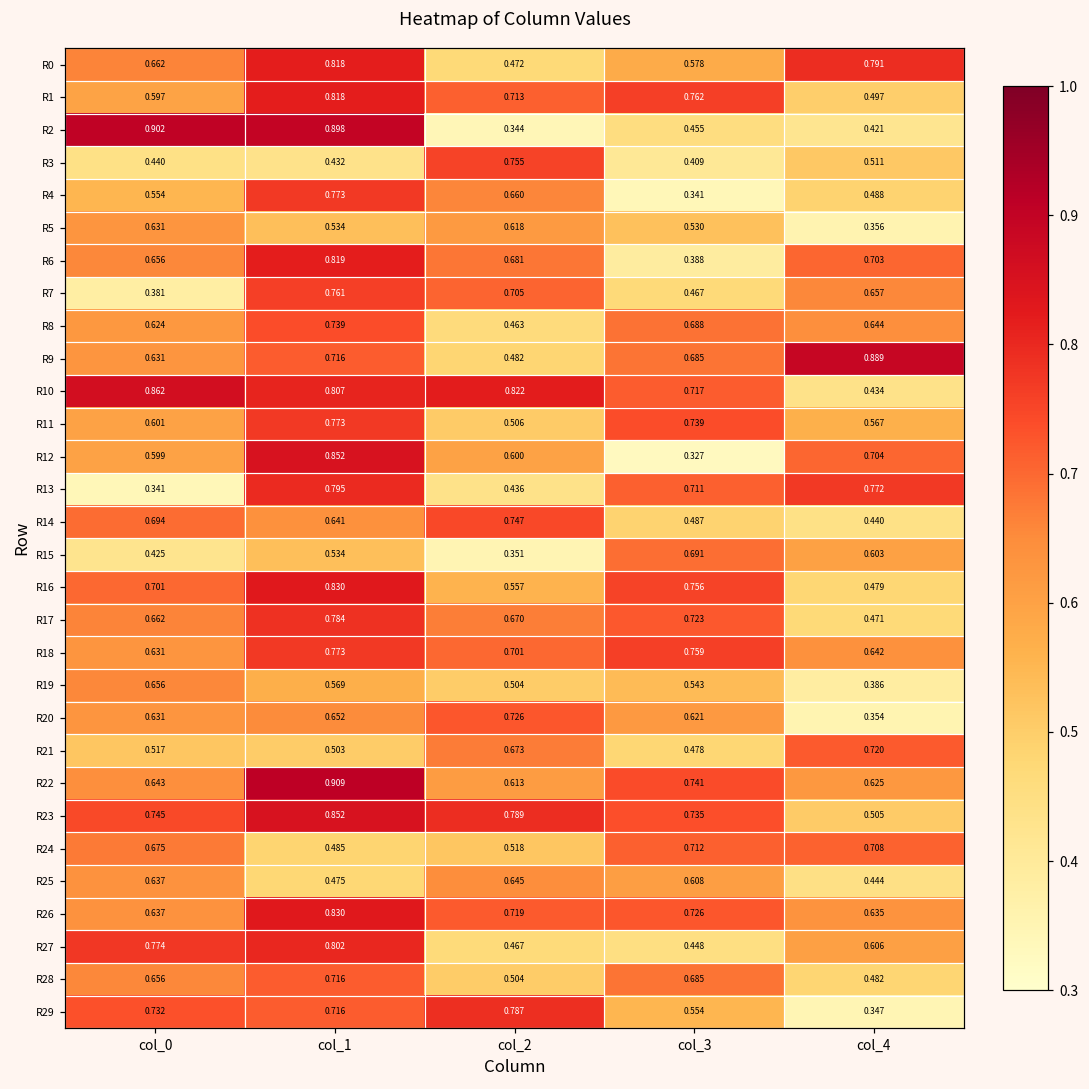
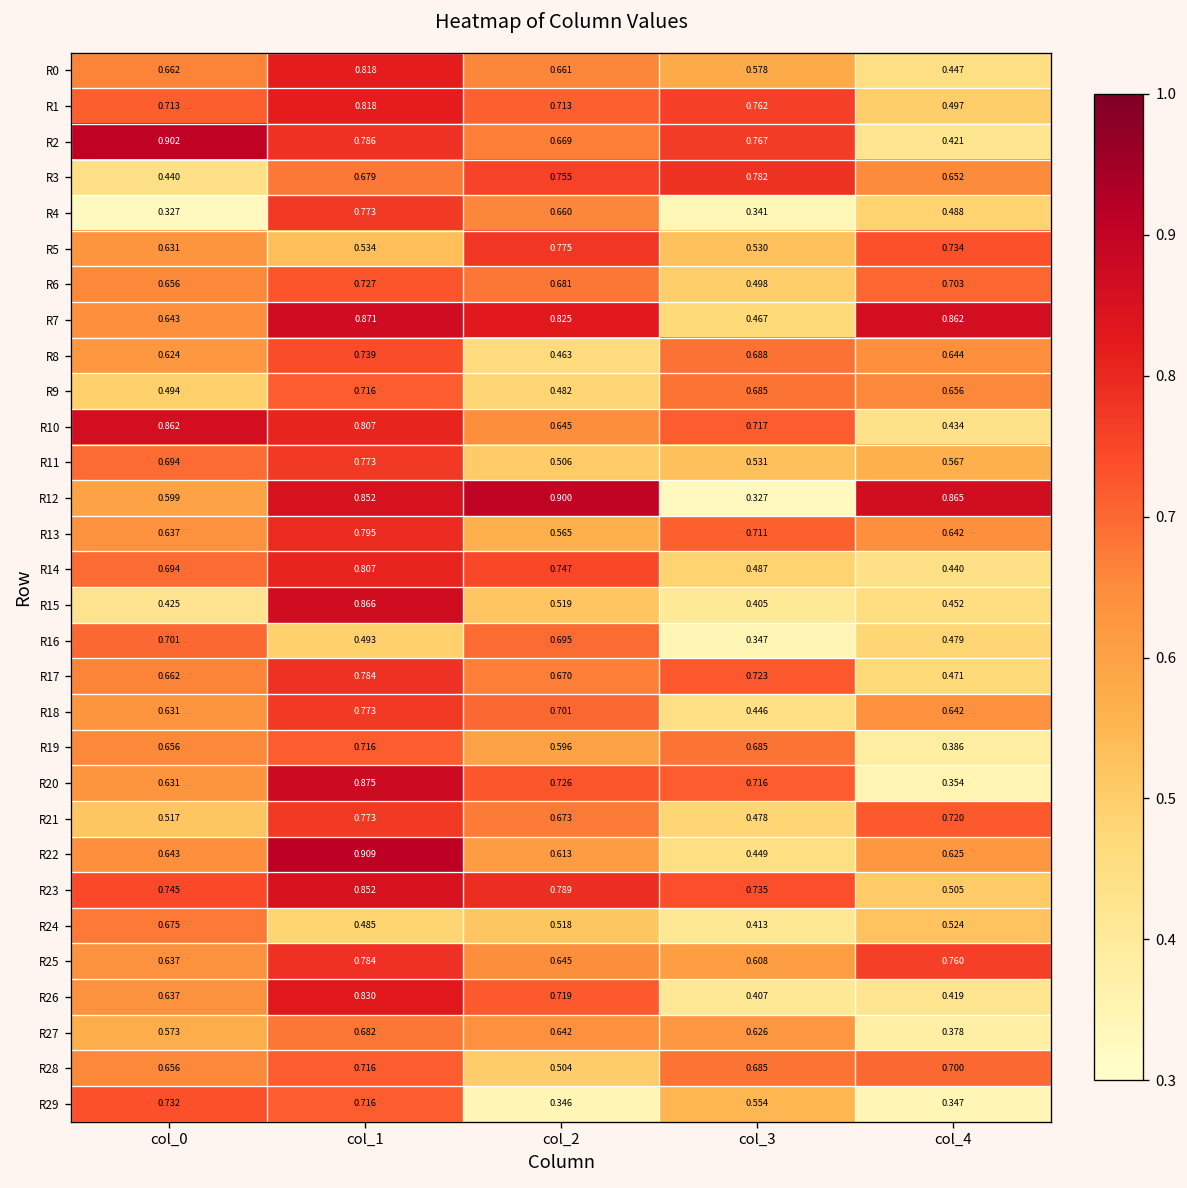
  {
    "R0": {
      "col_0": 0.662,
      "col_1": 0.818,
-     "col_2": 0.472,
+     "col_2": 0.661,
      "col_3": 0.578,
-     "col_4": 0.791
+     "col_4": 0.447
    },
    "R1": {
-     "col_0": 0.597,
+     "col_0": 0.713,
      "col_1": 0.818,
      "col_2": 0.713,
      "col_3": 0.762,
      "col_4": 0.497
    },
    "R2": {
      "col_0": 0.902,
-     "col_1": 0.898,
-     "col_2": 0.344,
-     "col_3": 0.455,
+     "col_1": 0.786,
+     "col_2": 0.669,
+     "col_3": 0.767,
      "col_4": 0.421
    },
    "R3": {
      "col_0": 0.440,
-     "col_1": 0.432,
+     "col_1": 0.679,
      "col_2": 0.755,
-     "col_3": 0.409,
-     "col_4": 0.511
+     "col_3": 0.782,
+     "col_4": 0.652
    },
    "R4": {
-     "col_0": 0.554,
+     "col_0": 0.327,
      "col_1": 0.773,
      "col_2": 0.660,
      "col_3": 0.341,
      "col_4": 0.488
    },
    "R5": {
      "col_0": 0.631,
      "col_1": 0.534,
-     "col_2": 0.618,
+     "col_2": 0.775,
      "col_3": 0.530,
-     "col_4": 0.356
+     "col_4": 0.734
    },
    "R6": {
      "col_0": 0.656,
-     "col_1": 0.819,
+     "col_1": 0.727,
      "col_2": 0.681,
-     "col_3": 0.388,
+     "col_3": 0.498,
      "col_4": 0.703
    },
    "R7": {
-     "col_0": 0.381,
-     "col_1": 0.761,
-     "col_2": 0.705,
+     "col_0": 0.643,
+     "col_1": 0.871,
+     "col_2": 0.825,
      "col_3": 0.467,
-     "col_4": 0.657
+     "col_4": 0.862
    },
    "R8": {
      "col_0": 0.624,
      "col_1": 0.739,
      "col_2": 0.463,
      "col_3": 0.688,
      "col_4": 0.644
    },
    "R9": {
-     "col_0": 0.631,
+     "col_0": 0.494,
      "col_1": 0.716,
      "col_2": 0.482,
      "col_3": 0.685,
-     "col_4": 0.889
+     "col_4": 0.656
    },
    "R10": {
      "col_0": 0.862,
      "col_1": 0.807,
-     "col_2": 0.822,
+     "col_2": 0.645,
      "col_3": 0.717,
      "col_4": 0.434
    },
    "R11": {
-     "col_0": 0.601,
+     "col_0": 0.694,
      "col_1": 0.773,
      "col_2": 0.506,
-     "col_3": 0.739,
+     "col_3": 0.531,
      "col_4": 0.567
    },
    "R12": {
      "col_0": 0.599,
      "col_1": 0.852,
-     "col_2": 0.600,
+     "col_2": 0.900,
      "col_3": 0.327,
-     "col_4": 0.704
+     "col_4": 0.865
    },
    "R13": {
-     "col_0": 0.341,
+     "col_0": 0.637,
      "col_1": 0.795,
-     "col_2": 0.436,
+     "col_2": 0.565,
      "col_3": 0.711,
-     "col_4": 0.772
+     "col_4": 0.642
    },
    "R14": {
      "col_0": 0.694,
-     "col_1": 0.641,
+     "col_1": 0.807,
      "col_2": 0.747,
      "col_3": 0.487,
      "col_4": 0.440
    },
    "R15": {
      "col_0": 0.425,
-     "col_1": 0.534,
-     "col_2": 0.351,
-     "col_3": 0.691,
-     "col_4": 0.603
+     "col_1": 0.866,
+     "col_2": 0.519,
+     "col_3": 0.405,
+     "col_4": 0.452
    },
    "R16": {
      "col_0": 0.701,
-     "col_1": 0.830,
-     "col_2": 0.557,
-     "col_3": 0.756,
+     "col_1": 0.493,
+     "col_2": 0.695,
+     "col_3": 0.347,
      "col_4": 0.479
    },
    "R17": {
      "col_0": 0.662,
      "col_1": 0.784,
      "col_2": 0.670,
      "col_3": 0.723,
      "col_4": 0.471
    },
    "R18": {
      "col_0": 0.631,
      "col_1": 0.773,
      "col_2": 0.701,
-     "col_3": 0.759,
+     "col_3": 0.446,
      "col_4": 0.642
    },
    "R19": {
      "col_0": 0.656,
-     "col_1": 0.569,
-     "col_2": 0.504,
-     "col_3": 0.543,
+     "col_1": 0.716,
+     "col_2": 0.596,
+     "col_3": 0.685,
      "col_4": 0.386
    },
    "R20": {
      "col_0": 0.631,
-     "col_1": 0.652,
+     "col_1": 0.875,
      "col_2": 0.726,
-     "col_3": 0.621,
+     "col_3": 0.716,
      "col_4": 0.354
    },
    "R21": {
      "col_0": 0.517,
-     "col_1": 0.503,
+     "col_1": 0.773,
      "col_2": 0.673,
      "col_3": 0.478,
      "col_4": 0.720
    },
    "R22": {
      "col_0": 0.643,
      "col_1": 0.909,
      "col_2": 0.613,
-     "col_3": 0.741,
+     "col_3": 0.449,
      "col_4": 0.625
    },
    "R23": {
      "col_0": 0.745,
      "col_1": 0.852,
      "col_2": 0.789,
      "col_3": 0.735,
      "col_4": 0.505
    },
    "R24": {
      "col_0": 0.675,
      "col_1": 0.485,
      "col_2": 0.518,
-     "col_3": 0.712,
-     "col_4": 0.708
+     "col_3": 0.413,
+     "col_4": 0.524
    },
    "R25": {
      "col_0": 0.637,
-     "col_1": 0.475,
+     "col_1": 0.784,
      "col_2": 0.645,
      "col_3": 0.608,
-     "col_4": 0.444
+     "col_4": 0.760
    },
    "R26": {
      "col_0": 0.637,
      "col_1": 0.830,
      "col_2": 0.719,
-     "col_3": 0.726,
-     "col_4": 0.635
+     "col_3": 0.407,
+     "col_4": 0.419
    },
    "R27": {
-     "col_0": 0.774,
-     "col_1": 0.802,
-     "col_2": 0.467,
-     "col_3": 0.448,
-     "col_4": 0.606
+     "col_0": 0.573,
+     "col_1": 0.682,
+     "col_2": 0.642,
+     "col_3": 0.626,
+     "col_4": 0.378
    },
    "R28": {
      "col_0": 0.656,
      "col_1": 0.716,
      "col_2": 0.504,
      "col_3": 0.685,
-     "col_4": 0.482
+     "col_4": 0.700
    },
    "R29": {
      "col_0": 0.732,
      "col_1": 0.716,
-     "col_2": 0.787,
+     "col_2": 0.346,
      "col_3": 0.554,
      "col_4": 0.347
    }
  }
